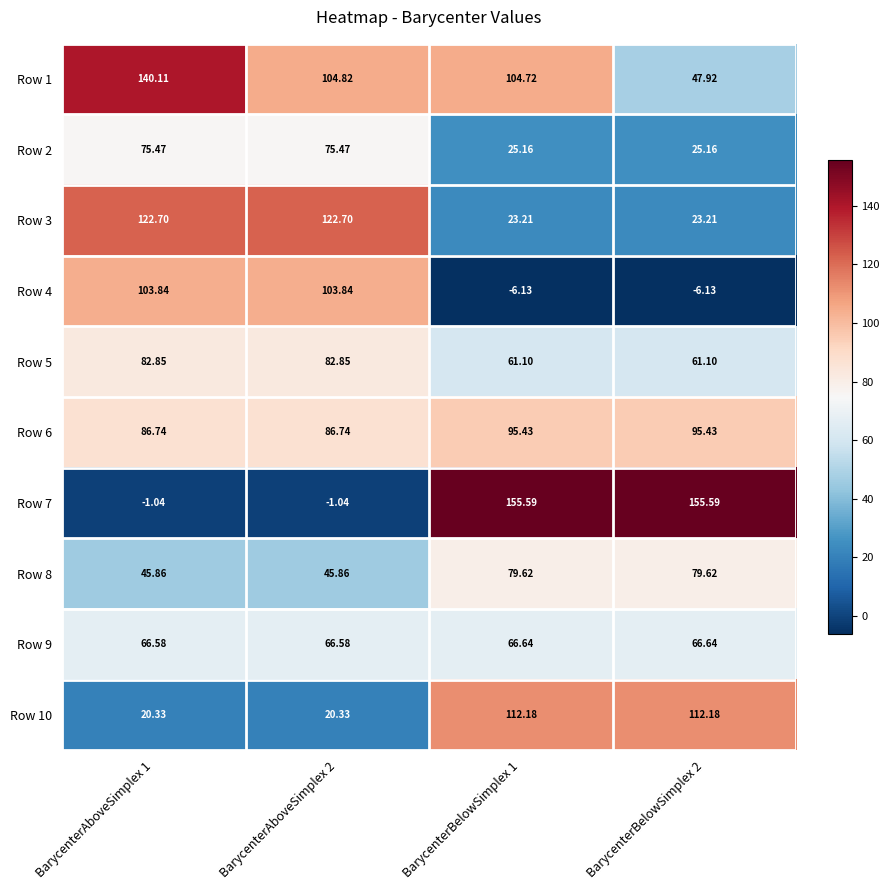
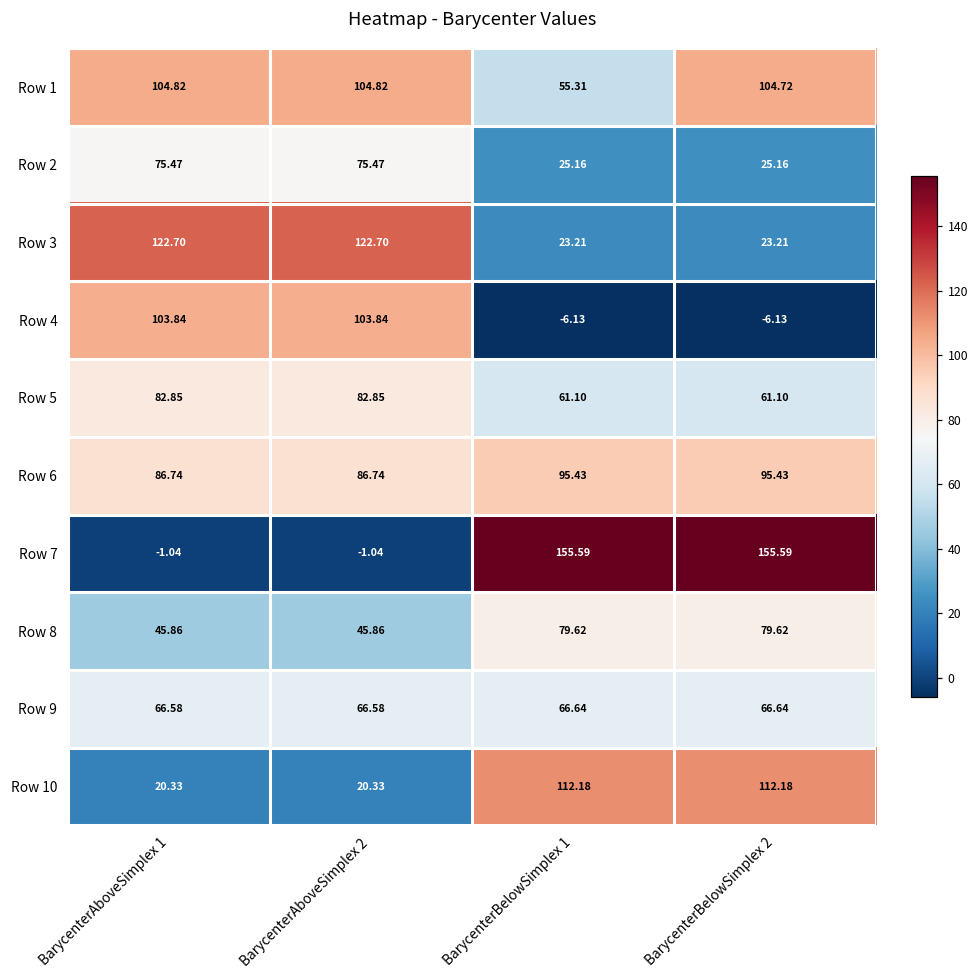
  {
    "Row 1": {
-     "BarycenterAboveSimplex 1": 140.11,
+     "BarycenterAboveSimplex 1": 104.82,
      "BarycenterAboveSimplex 2": 104.82,
-     "BarycenterBelowSimplex 1": 104.72,
-     "BarycenterBelowSimplex 2": 47.92
+     "BarycenterBelowSimplex 1": 55.31,
+     "BarycenterBelowSimplex 2": 104.72
    },
    "Row 2": {
      "BarycenterAboveSimplex 1": 75.47,
      "BarycenterAboveSimplex 2": 75.47,
      "BarycenterBelowSimplex 1": 25.16,
      "BarycenterBelowSimplex 2": 25.16
    },
    "Row 3": {
      "BarycenterAboveSimplex 1": 122.70,
      "BarycenterAboveSimplex 2": 122.70,
      "BarycenterBelowSimplex 1": 23.21,
      "BarycenterBelowSimplex 2": 23.21
    },
    "Row 4": {
      "BarycenterAboveSimplex 1": 103.84,
      "BarycenterAboveSimplex 2": 103.84,
      "BarycenterBelowSimplex 1": -6.13,
      "BarycenterBelowSimplex 2": -6.13
    },
    "Row 5": {
      "BarycenterAboveSimplex 1": 82.85,
      "BarycenterAboveSimplex 2": 82.85,
      "BarycenterBelowSimplex 1": 61.10,
      "BarycenterBelowSimplex 2": 61.10
    },
    "Row 6": {
      "BarycenterAboveSimplex 1": 86.74,
      "BarycenterAboveSimplex 2": 86.74,
      "BarycenterBelowSimplex 1": 95.43,
      "BarycenterBelowSimplex 2": 95.43
    },
    "Row 7": {
      "BarycenterAboveSimplex 1": -1.04,
      "BarycenterAboveSimplex 2": -1.04,
      "BarycenterBelowSimplex 1": 155.59,
      "BarycenterBelowSimplex 2": 155.59
    },
    "Row 8": {
      "BarycenterAboveSimplex 1": 45.86,
      "BarycenterAboveSimplex 2": 45.86,
      "BarycenterBelowSimplex 1": 79.62,
      "BarycenterBelowSimplex 2": 79.62
    },
    "Row 9": {
      "BarycenterAboveSimplex 1": 66.58,
      "BarycenterAboveSimplex 2": 66.58,
      "BarycenterBelowSimplex 1": 66.64,
      "BarycenterBelowSimplex 2": 66.64
    },
    "Row 10": {
      "BarycenterAboveSimplex 1": 20.33,
      "BarycenterAboveSimplex 2": 20.33,
      "BarycenterBelowSimplex 1": 112.18,
      "BarycenterBelowSimplex 2": 112.18
    }
  }
